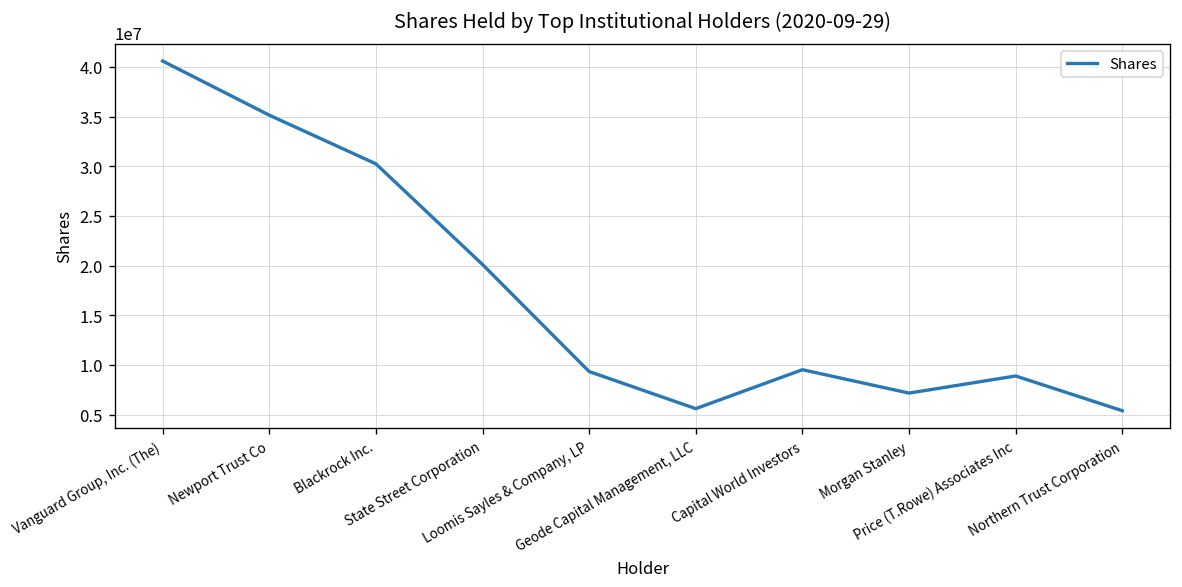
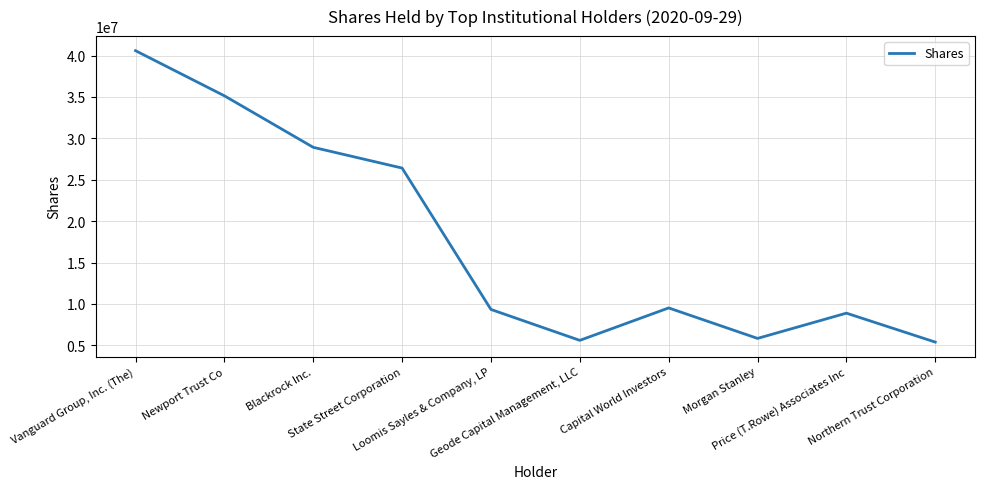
  {
    "Vanguard Group, Inc. (The)": 41000000,
    "Newport Trust Co": 35000000,
-   "Blackrock Inc.": 30000000,
-   "State Street Corporation": 20000000,
+   "Blackrock Inc.": 29000000,
+   "State Street Corporation": 26000000,
    "Loomis Sayles & Company, LP": 9000000,
    "Geode Capital Management, LLC": 6000000,
    "Capital World Investors": 10000000,
-   "Morgan Stanley": 7000000,
+   "Morgan Stanley": 6000000,
    "Price (T.Rowe) Associates Inc": 9000000,
    "Northern Trust Corporation": 5000000
  }
